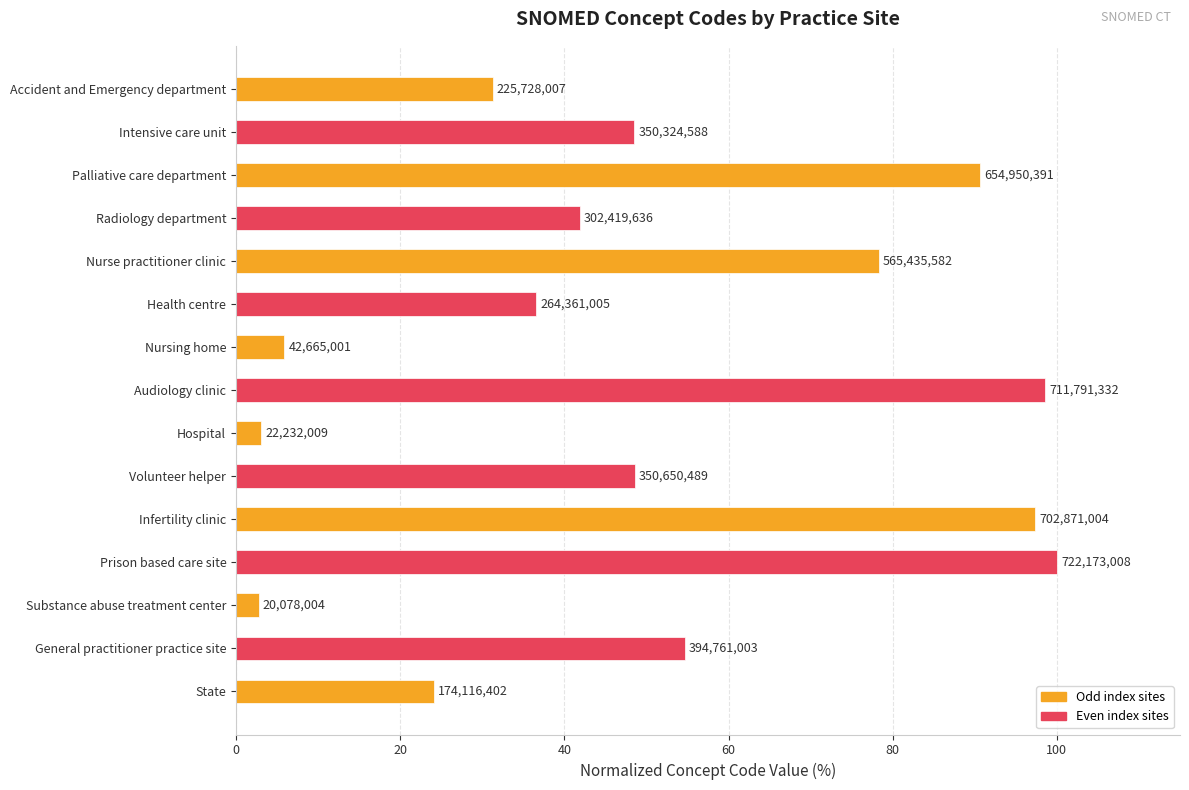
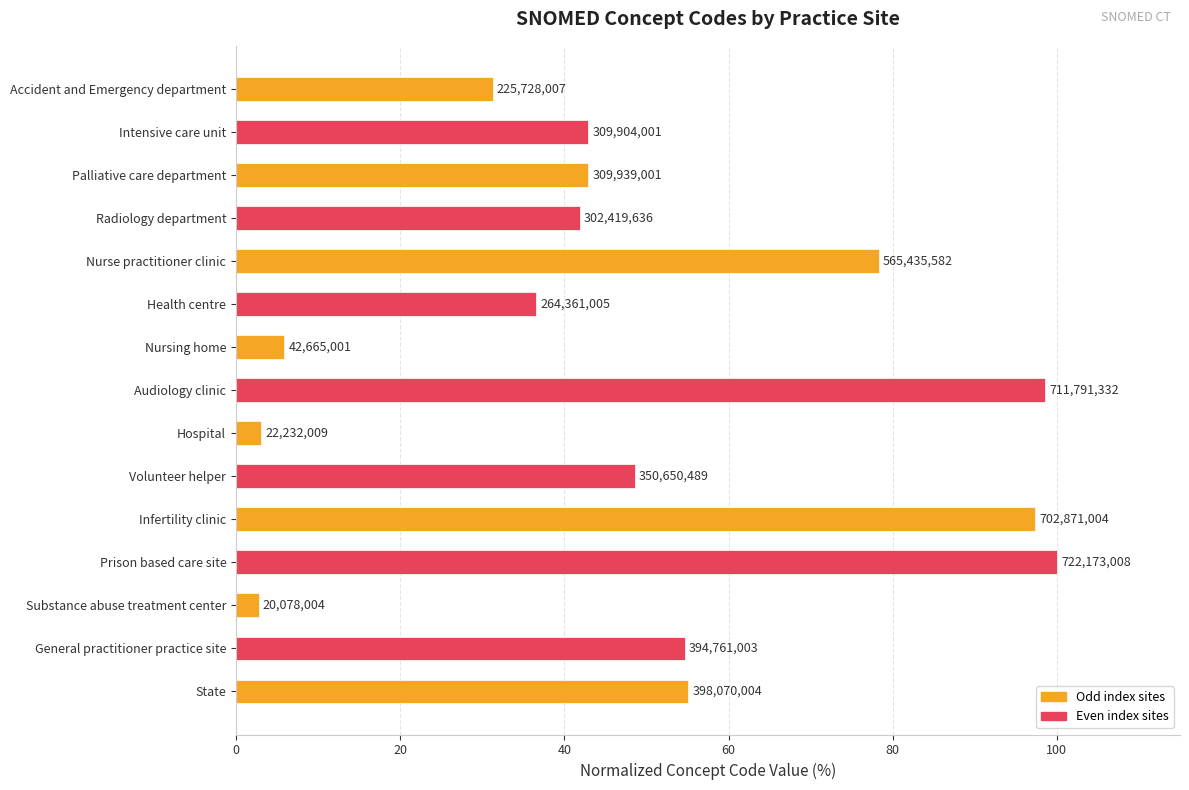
  {
-   "Intensive care unit": "350,324,588",
-   "Palliative care department": "654,950,391",
-   "State": "174,116,402"
+   "Intensive care unit": "309,904,001",
+   "Palliative care department": "309,939,001",
+   "State": "398,070,004"
  }
